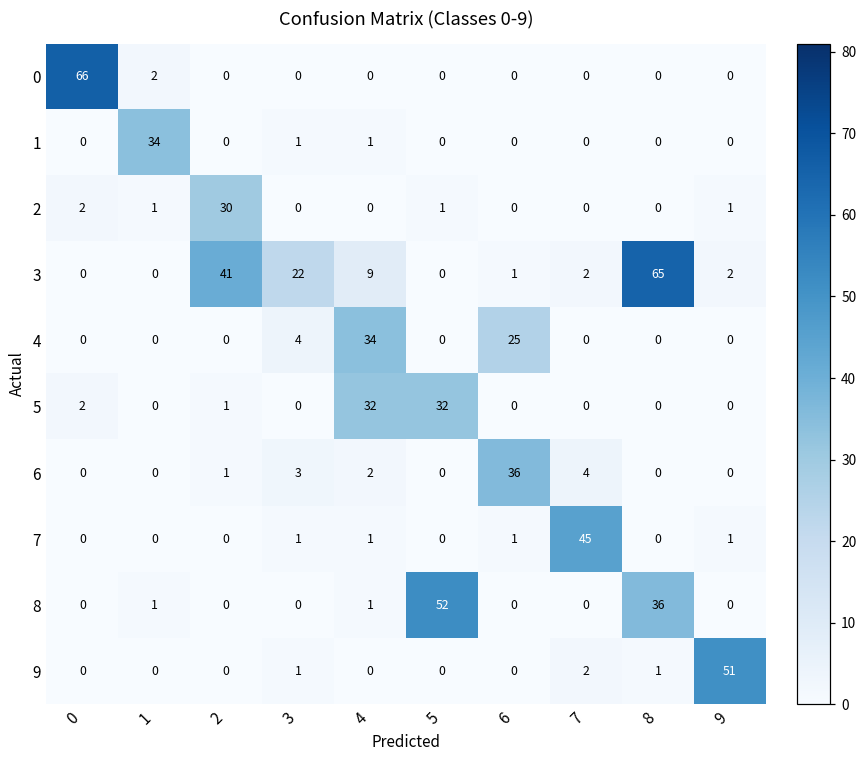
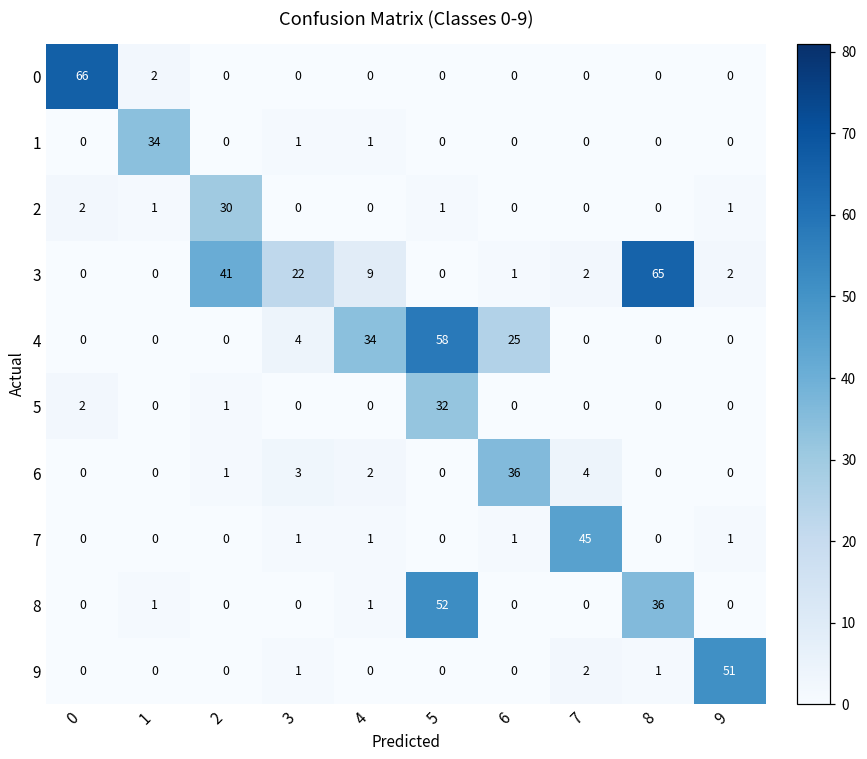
  {
    "0": {
      "0": 66,
      "1": 2,
      "2": 0,
      "3": 0,
      "4": 0,
      "5": 0,
      "6": 0,
      "7": 0,
      "8": 0,
      "9": 0
    },
    "1": {
      "0": 0,
      "1": 34,
      "2": 0,
      "3": 1,
      "4": 1,
      "5": 0,
      "6": 0,
      "7": 0,
      "8": 0,
      "9": 0
    },
    "2": {
      "0": 2,
      "1": 1,
      "2": 30,
      "3": 0,
      "4": 0,
      "5": 1,
      "6": 0,
      "7": 0,
      "8": 0,
      "9": 1
    },
    "3": {
      "0": 0,
      "1": 0,
      "2": 41,
      "3": 22,
      "4": 9,
      "5": 0,
      "6": 1,
      "7": 2,
      "8": 65,
      "9": 2
    },
    "4": {
      "0": 0,
      "1": 0,
      "2": 0,
      "3": 4,
      "4": 34,
-     "5": 0,
+     "5": 58,
      "6": 25,
      "7": 0,
      "8": 0,
      "9": 0
    },
    "5": {
      "0": 2,
      "1": 0,
      "2": 1,
      "3": 0,
-     "4": 32,
+     "4": 0,
      "5": 32,
      "6": 0,
      "7": 0,
      "8": 0,
      "9": 0
    },
    "6": {
      "0": 0,
      "1": 0,
      "2": 1,
      "3": 3,
      "4": 2,
      "5": 0,
      "6": 36,
      "7": 4,
      "8": 0,
      "9": 0
    },
    "7": {
      "0": 0,
      "1": 0,
      "2": 0,
      "3": 1,
      "4": 1,
      "5": 0,
      "6": 1,
      "7": 45,
      "8": 0,
      "9": 1
    },
    "8": {
      "0": 0,
      "1": 1,
      "2": 0,
      "3": 0,
      "4": 1,
      "5": 52,
      "6": 0,
      "7": 0,
      "8": 36,
      "9": 0
    },
    "9": {
      "0": 0,
      "1": 0,
      "2": 0,
      "3": 1,
      "4": 0,
      "5": 0,
      "6": 0,
      "7": 2,
      "8": 1,
      "9": 51
    }
  }
